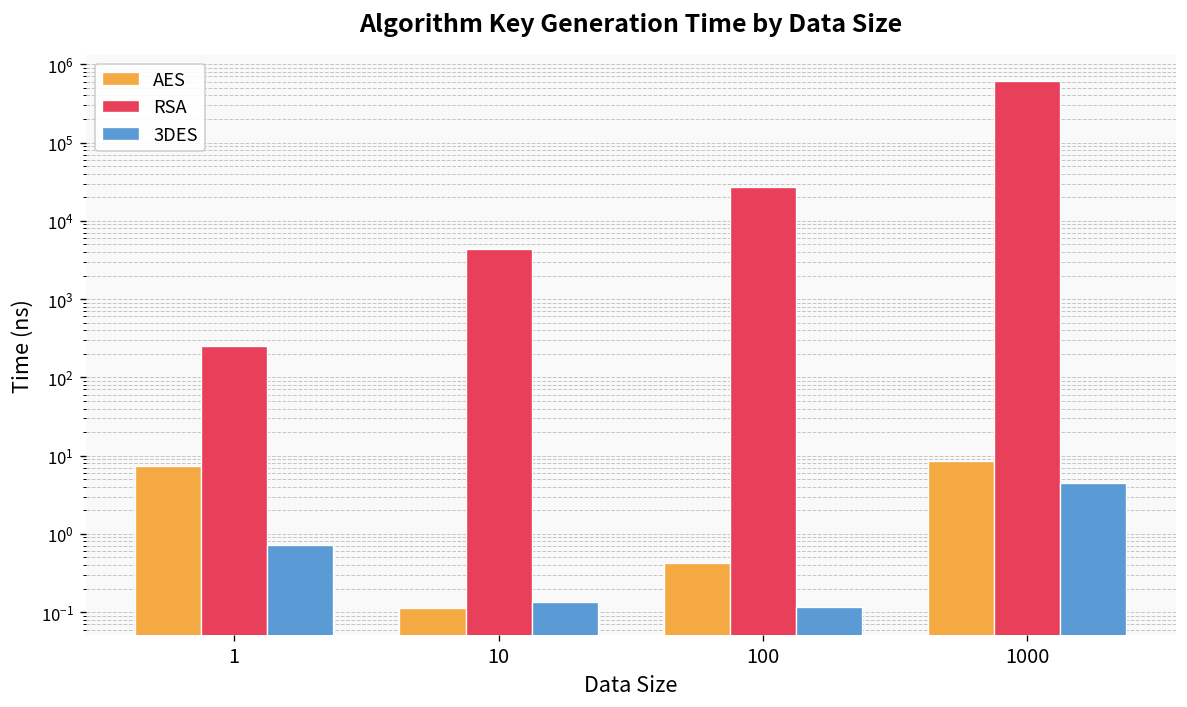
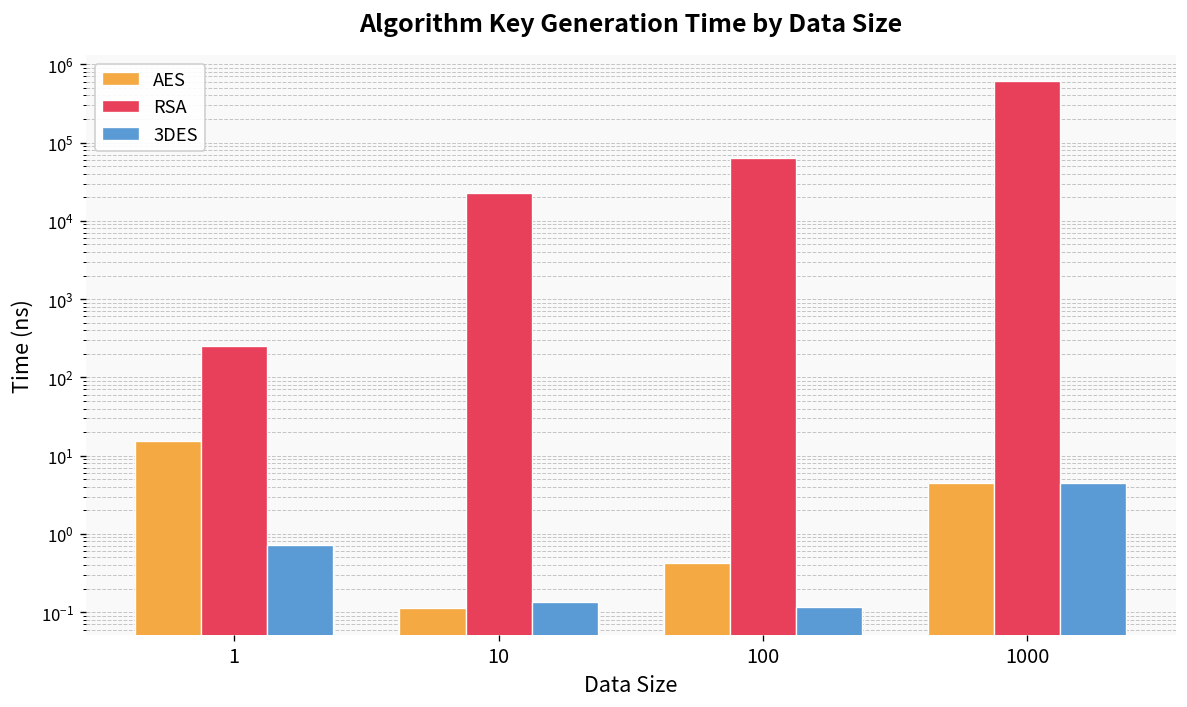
  {
    "AES": {
-     "1": 7,
+     "1": 15,
      "10": 0.11,
      "100": 0.4,
-     "1000": 9
+     "1000": 5
    },
    "RSA": {
      "1": 250,
-     "10": 4000,
-     "100": 27000,
+     "10": 22000,
+     "100": 60000,
      "1000": 600000
    },
    "3DES": {
      "1": 0.7,
      "10": 0.14,
      "100": 0.12,
      "1000": 4
    }
  }
